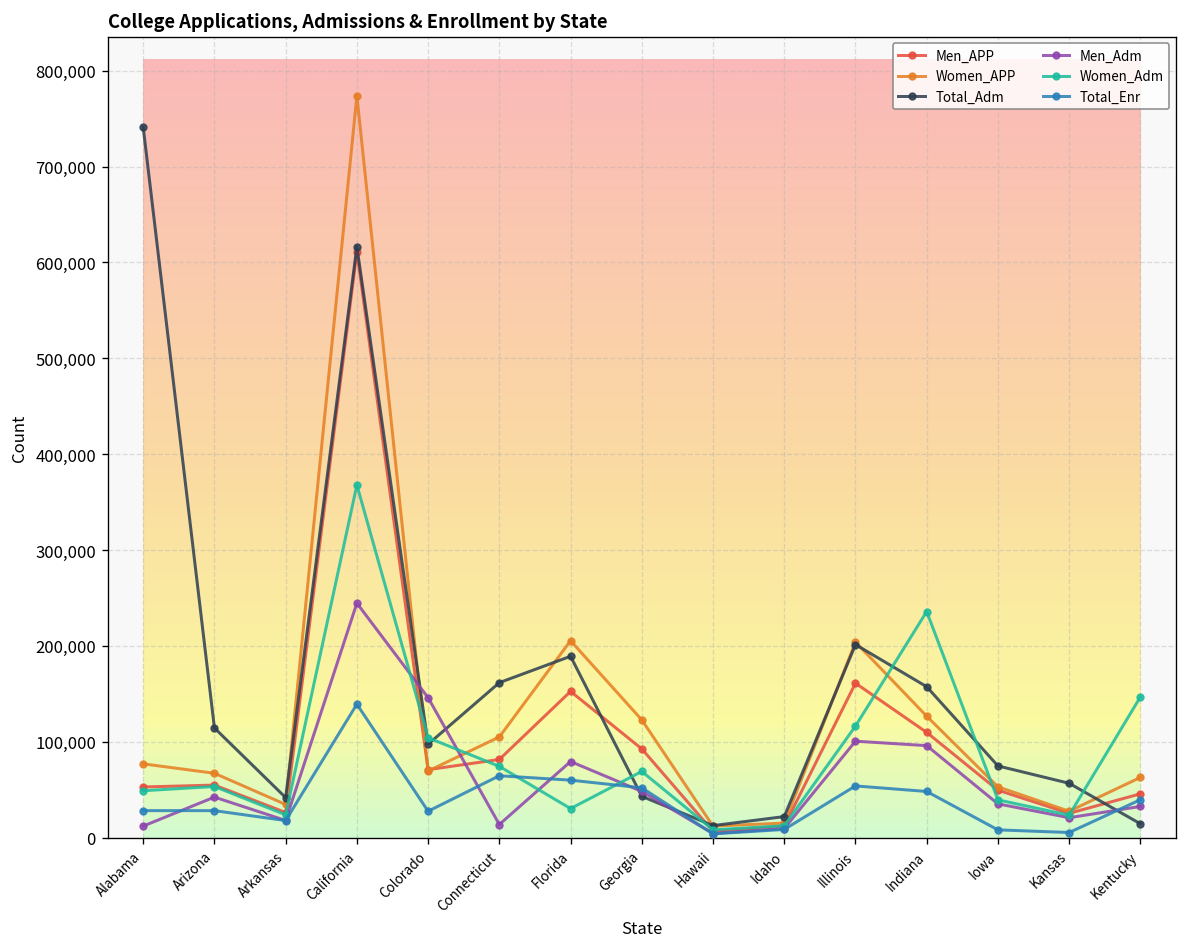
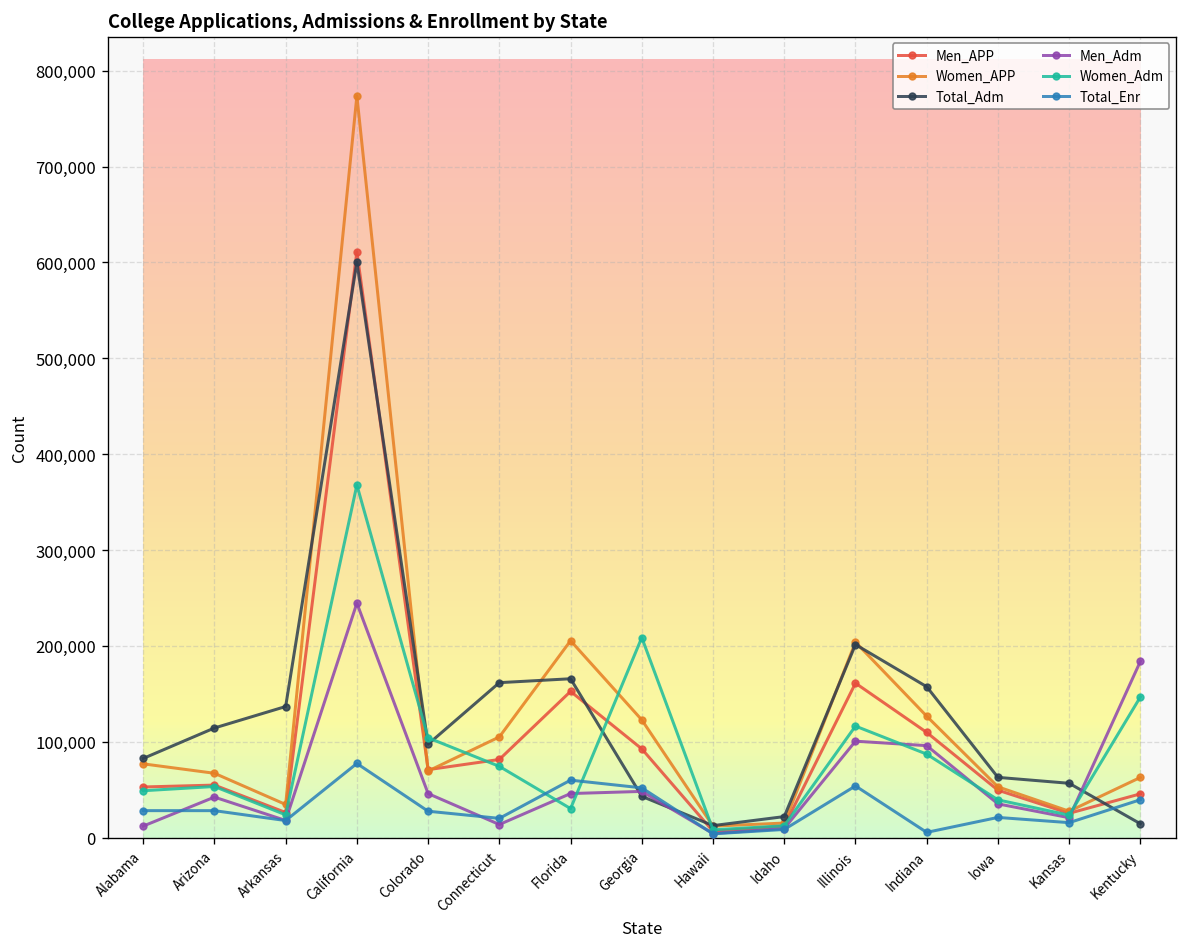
  {
    "Total_Adm": {
-     "Alabama": "740,000",
+     "Alabama": "80,000",
      "Arizona": "110,000",
-     "Arkansas": "40,000",
-     "California": "620,000",
+     "Arkansas": "140,000",
+     "California": "600,000",
      "Colorado": "100,000",
      "Connecticut": "160,000",
-     "Florida": "190,000",
+     "Florida": "170,000",
      "Georgia": "40,000",
      "Idaho": "20,000",
      "Indiana": "160,000",
-     "Iowa": "70,000",
+     "Iowa": "60,000",
      "Kansas": "60,000",
      "Kentucky": "10,000"
    },
    "Men_Adm": {
      "Alabama": "10,000",
      "Arizona": "40,000",
      "California": "240,000",
-     "Colorado": "150,000",
+     "Colorado": "50,000",
      "Connecticut": "10,000",
-     "Florida": "80,000",
+     "Florida": "50,000",
      "Georgia": "50,000",
      "Illinois": "100,000",
      "Indiana": "100,000",
      "Iowa": "40,000",
-     "Kentucky": "30,000"
+     "Kentucky": "180,000"
    },
    "Women_Adm": {
      "Alabama": "50,000",
      "California": "370,000",
      "Colorado": "100,000",
      "Connecticut": "70,000",
      "Florida": "30,000",
-     "Georgia": "70,000",
+     "Georgia": "210,000",
      "Illinois": "120,000",
-     "Indiana": "240,000",
+     "Indiana": "90,000",
      "Iowa": "40,000",
      "Kentucky": "150,000"
    },
    "Total_Enr": {
      "Alabama": "30,000",
      "Arizona": "30,000",
-     "California": "140,000",
+     "California": "80,000",
      "Colorado": "30,000",
-     "Connecticut": "60,000",
+     "Connecticut": "20,000",
      "Florida": "60,000",
      "Georgia": "50,000",
      "Illinois": "50,000",
-     "Indiana": "50,000",
-     "Iowa": "10,000",
-     "Kansas": "10,000",
+     "Indiana": "10,000",
+     "Iowa": "20,000",
+     "Kansas": "20,000",
      "Kentucky": "40,000"
    }
  }
